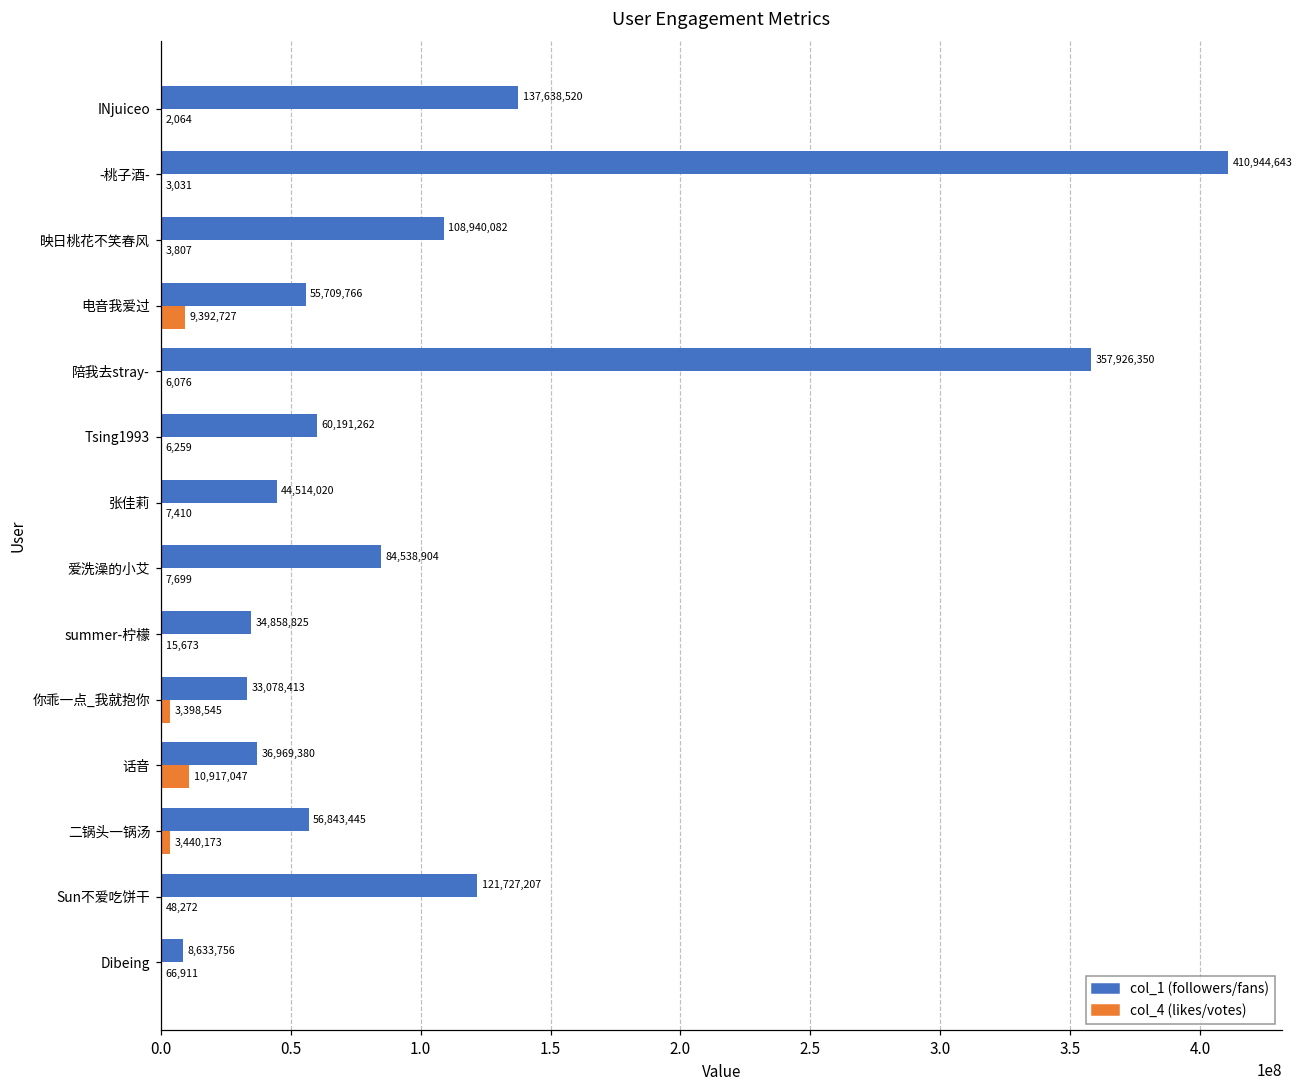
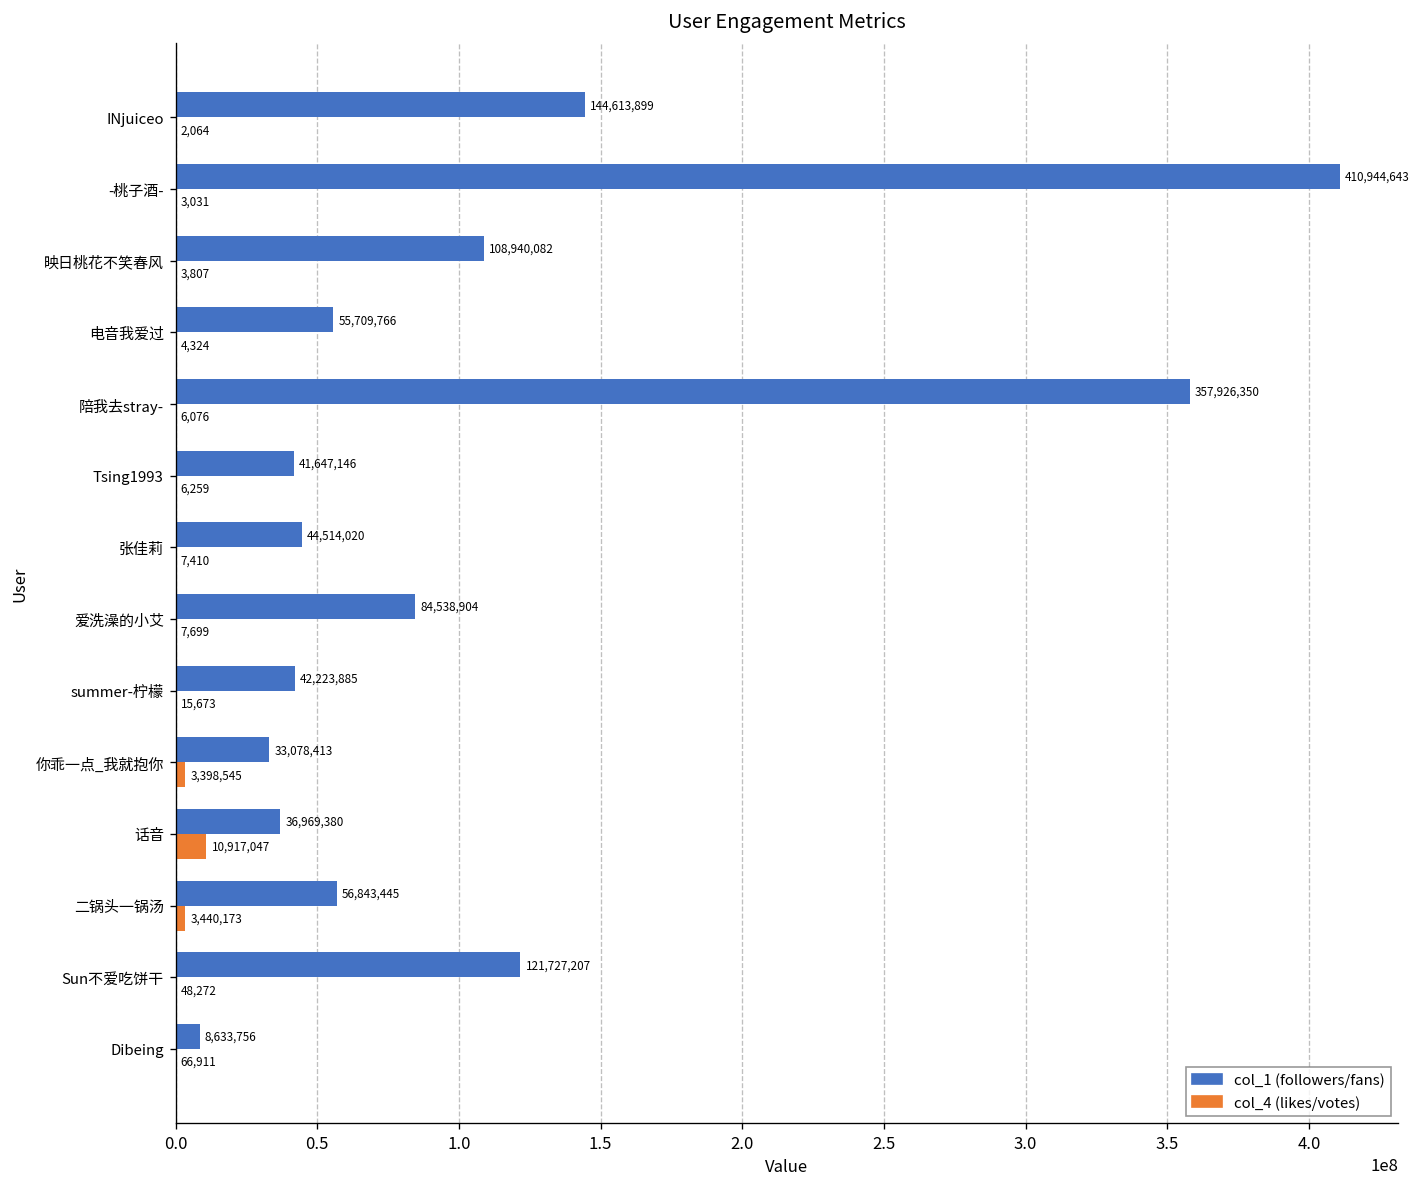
  {
    "col_1 (followers/fans)": {
-     "INjuiceo": "137,638,520",
+     "INjuiceo": "144,613,899",
      "-桃子酒-": "410,944,643",
      "映日桃花不笑春风": "108,940,082",
      "电音我爱过": "55,709,766",
      "陪我去stray-": "357,926,350",
-     "Tsing1993": "60,191,262",
+     "Tsing1993": "41,647,146",
      "张佳莉": "44,514,020",
      "爱洗澡的小艾": "84,538,904",
-     "summer-柠檬": "34,858,825",
+     "summer-柠檬": "42,223,885",
      "你乖一点_我就抱你": "33,078,413",
      "话音": "36,969,380",
      "二锅头一锅汤": "56,843,445",
      "Sun不爱吃饼干": "121,727,207",
      "Dibeing": "8,633,756"
    },
    "col_4 (likes/votes)": {
      "INjuiceo": "2,064",
      "-桃子酒-": "3,031",
      "映日桃花不笑春风": "3,807",
-     "电音我爱过": "9,392,727",
+     "电音我爱过": "4,324",
      "陪我去stray-": "6,076",
      "Tsing1993": "6,259",
      "张佳莉": "7,410",
      "爱洗澡的小艾": "7,699",
      "summer-柠檬": "15,673",
      "你乖一点_我就抱你": "3,398,545",
      "话音": "10,917,047",
      "二锅头一锅汤": "3,440,173",
      "Sun不爱吃饼干": "48,272",
      "Dibeing": "66,911"
    }
  }
